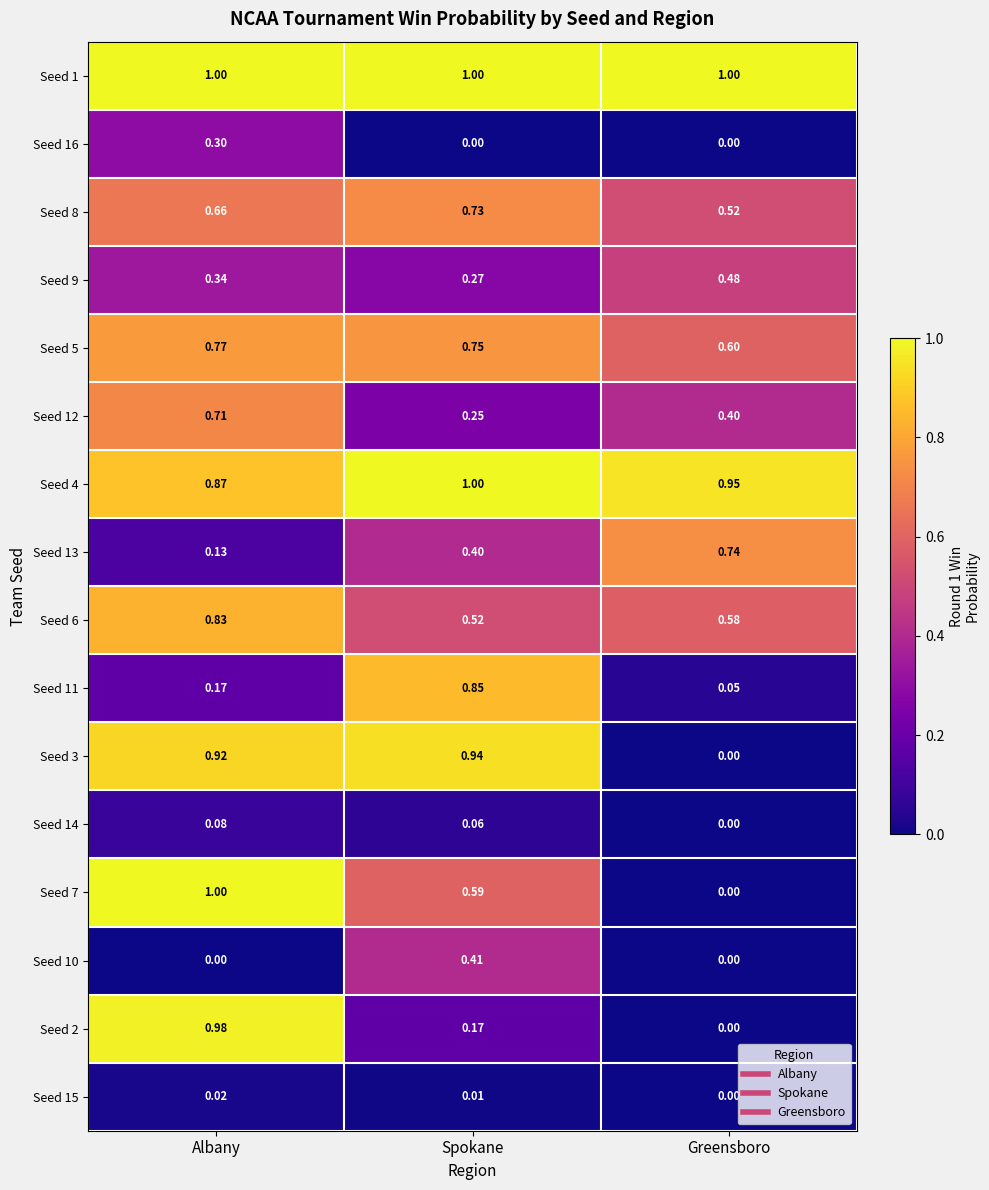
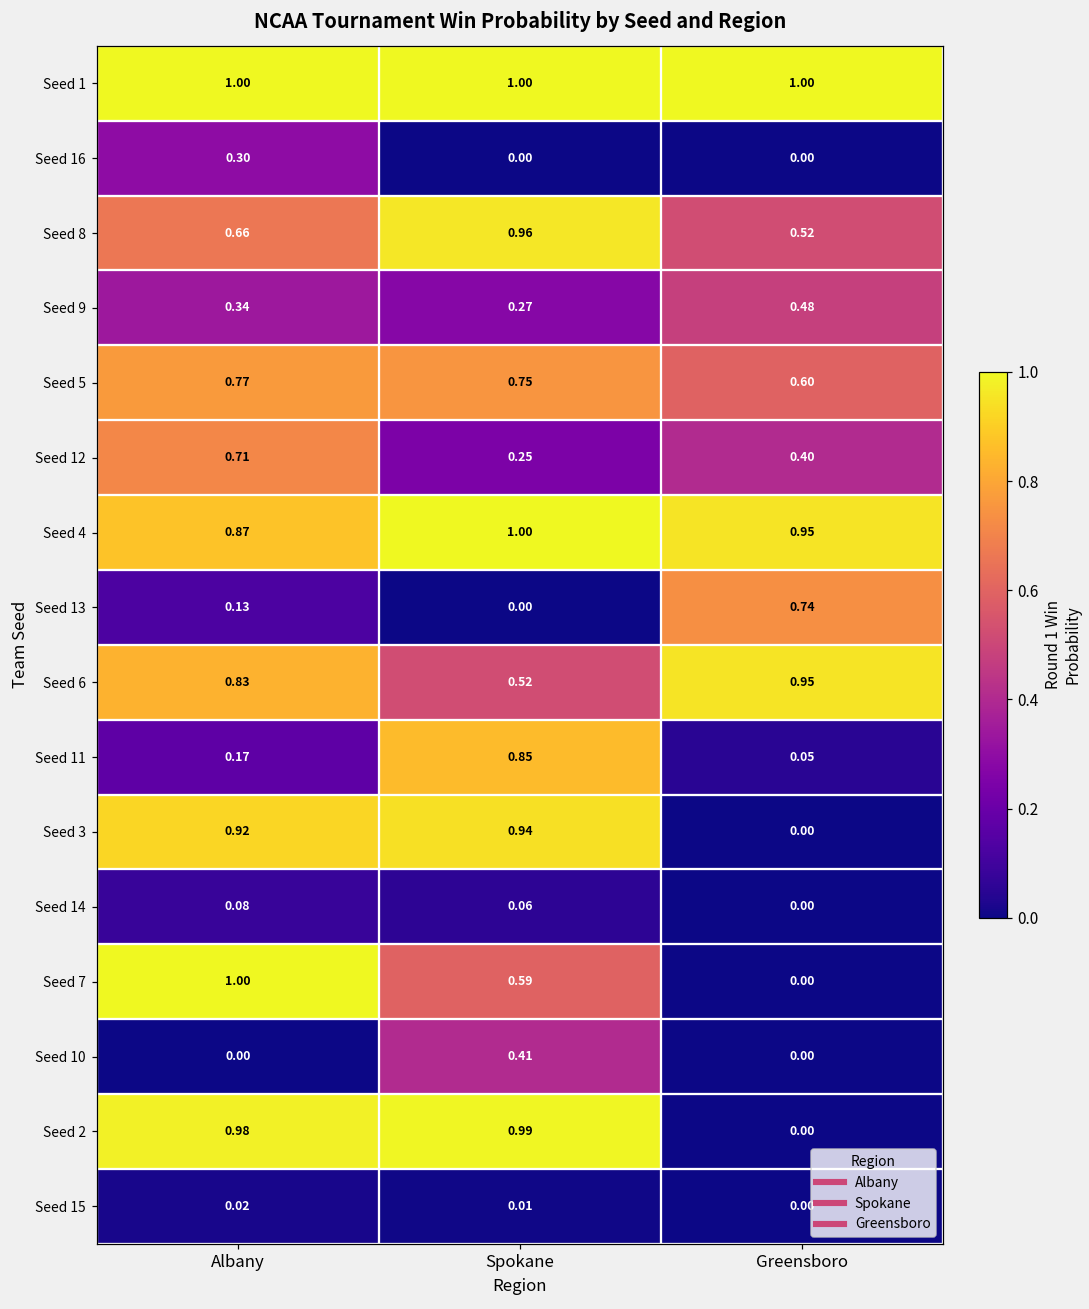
  {
    "Seed 1": {
      "Albany": 1.00,
      "Spokane": 1.00,
      "Greensboro": 1.00
    },
    "Seed 16": {
      "Albany": 0.30,
      "Spokane": 0.00,
      "Greensboro": 0.00
    },
    "Seed 8": {
      "Albany": 0.66,
-     "Spokane": 0.73,
+     "Spokane": 0.96,
      "Greensboro": 0.52
    },
    "Seed 9": {
      "Albany": 0.34,
      "Spokane": 0.27,
      "Greensboro": 0.48
    },
    "Seed 5": {
      "Albany": 0.77,
      "Spokane": 0.75,
      "Greensboro": 0.60
    },
    "Seed 12": {
      "Albany": 0.71,
      "Spokane": 0.25,
      "Greensboro": 0.40
    },
    "Seed 4": {
      "Albany": 0.87,
      "Spokane": 1.00,
      "Greensboro": 0.95
    },
    "Seed 13": {
      "Albany": 0.13,
-     "Spokane": 0.40,
+     "Spokane": 0.00,
      "Greensboro": 0.74
    },
    "Seed 6": {
      "Albany": 0.83,
      "Spokane": 0.52,
-     "Greensboro": 0.58
+     "Greensboro": 0.95
    },
    "Seed 11": {
      "Albany": 0.17,
      "Spokane": 0.85,
      "Greensboro": 0.05
    },
    "Seed 3": {
      "Albany": 0.92,
      "Spokane": 0.94,
      "Greensboro": 0.00
    },
    "Seed 14": {
      "Albany": 0.08,
      "Spokane": 0.06,
      "Greensboro": 0.00
    },
    "Seed 7": {
      "Albany": 1.00,
      "Spokane": 0.59,
      "Greensboro": 0.00
    },
    "Seed 10": {
      "Albany": 0.00,
      "Spokane": 0.41,
      "Greensboro": 0.00
    },
    "Seed 2": {
      "Albany": 0.98,
-     "Spokane": 0.17,
+     "Spokane": 0.99,
      "Greensboro": 0.00
    },
    "Seed 15": {
      "Albany": 0.02,
      "Spokane": 0.01
    }
  }
